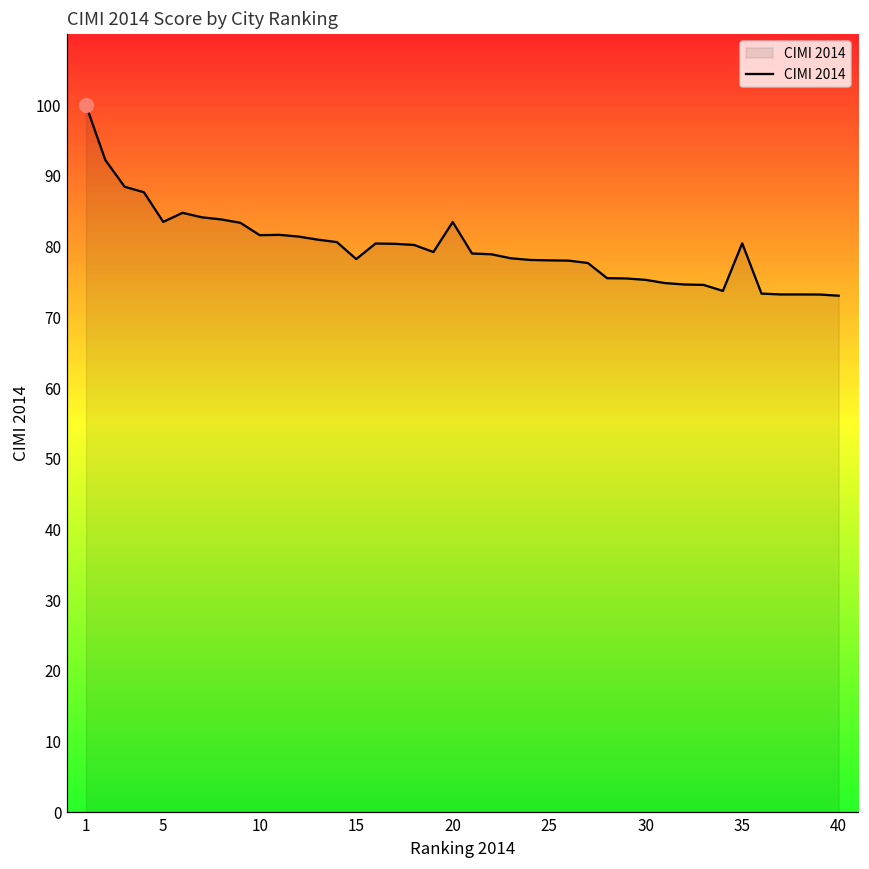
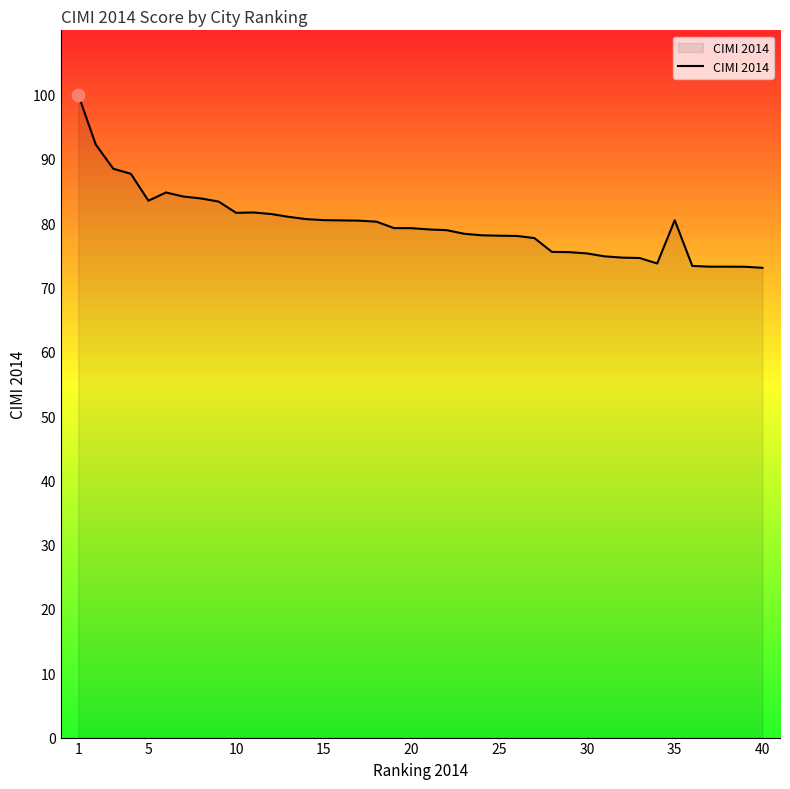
  {
    "CIMI 2014": {
      "5": 84,
      "10": 82,
-     "15": 78,
-     "20": 83,
+     "15": 80,
+     "20": 79,
      "25": 78,
      "30": 75,
      "35": 80,
      "40": 73
    }
  }
